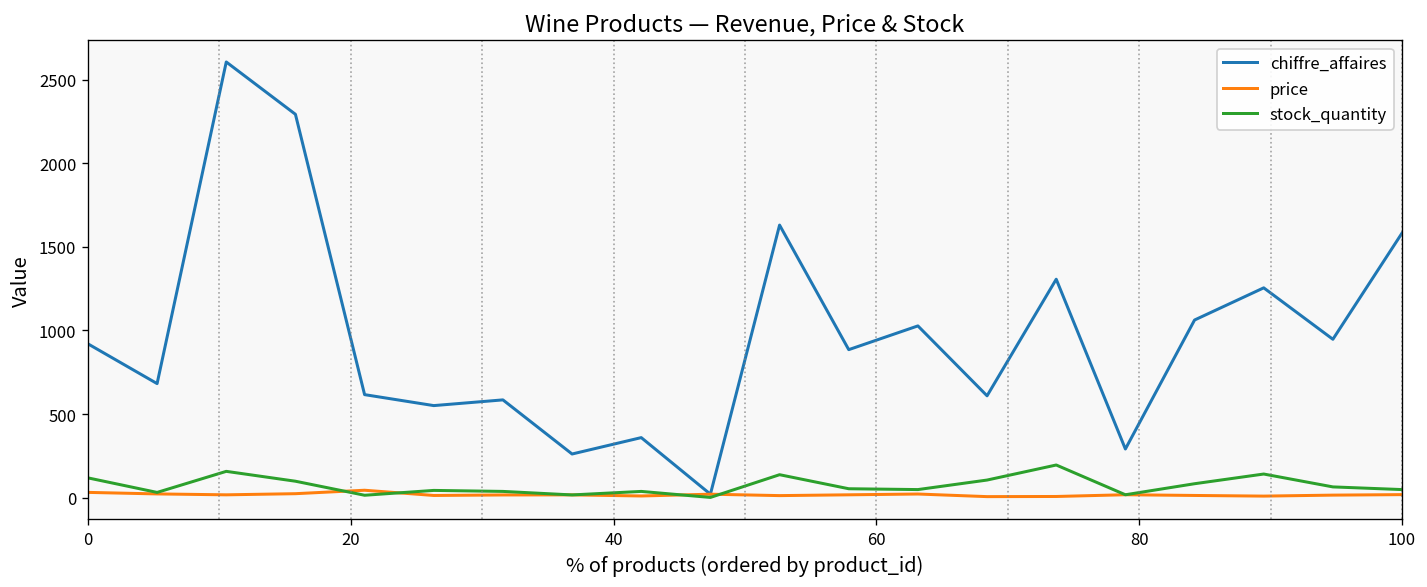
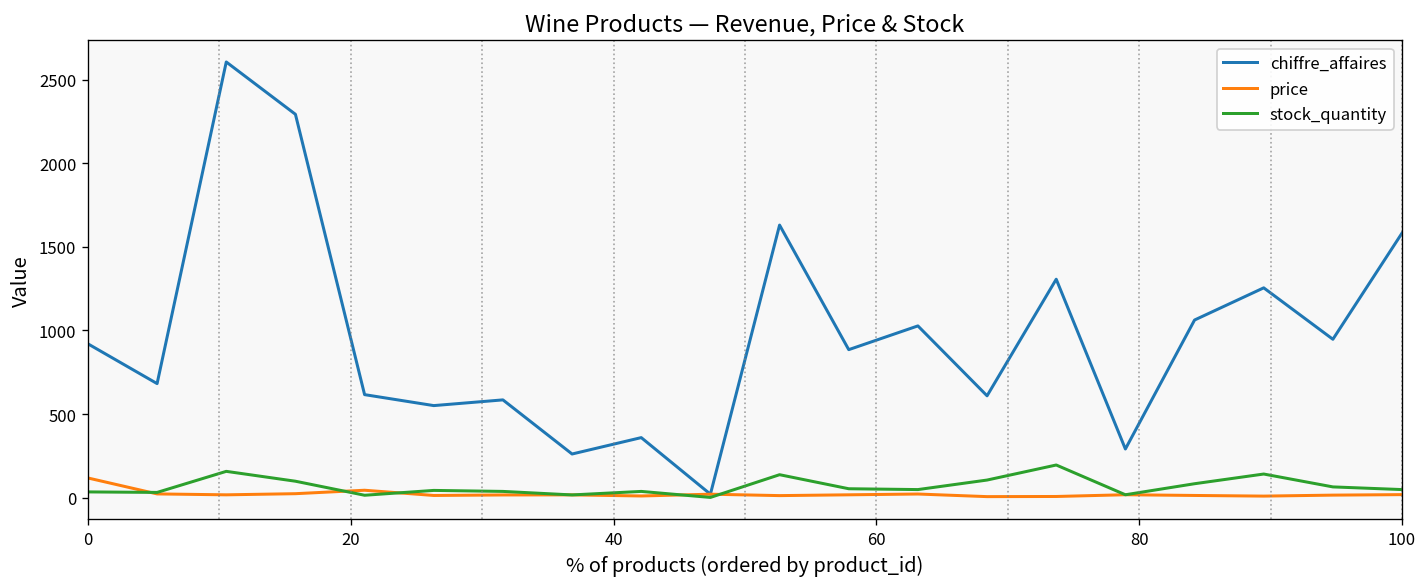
  {
    "chiffre_affaires": {
      "0": 920,
      "100": 1580
    },
    "price": {
-     "0": 30,
+     "0": 120,
      "100": 20
    },
    "stock_quantity": {
-     "0": 120,
+     "0": 30,
      "100": 50
    }
  }
